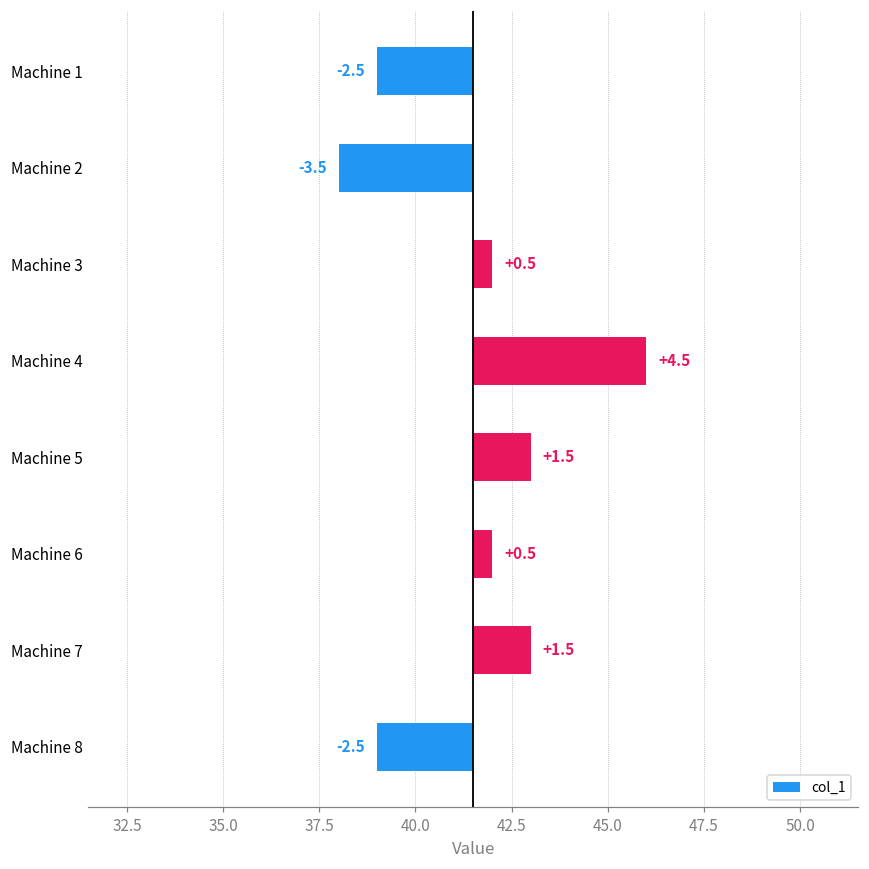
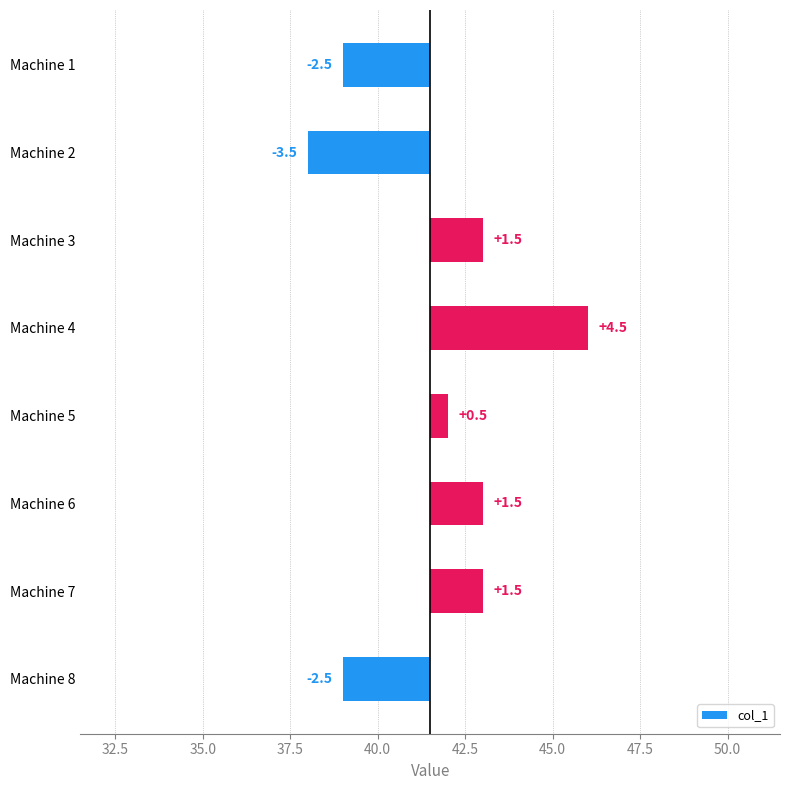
  {
    "Machine 1": "-2.5",
    "Machine 2": "-3.5",
-   "Machine 3": "+0.5",
+   "Machine 3": "+1.5",
    "Machine 4": "+4.5",
-   "Machine 5": "+1.5",
-   "Machine 6": "+0.5",
+   "Machine 5": "+0.5",
+   "Machine 6": "+1.5",
    "Machine 7": "+1.5",
    "Machine 8": "-2.5"
  }
